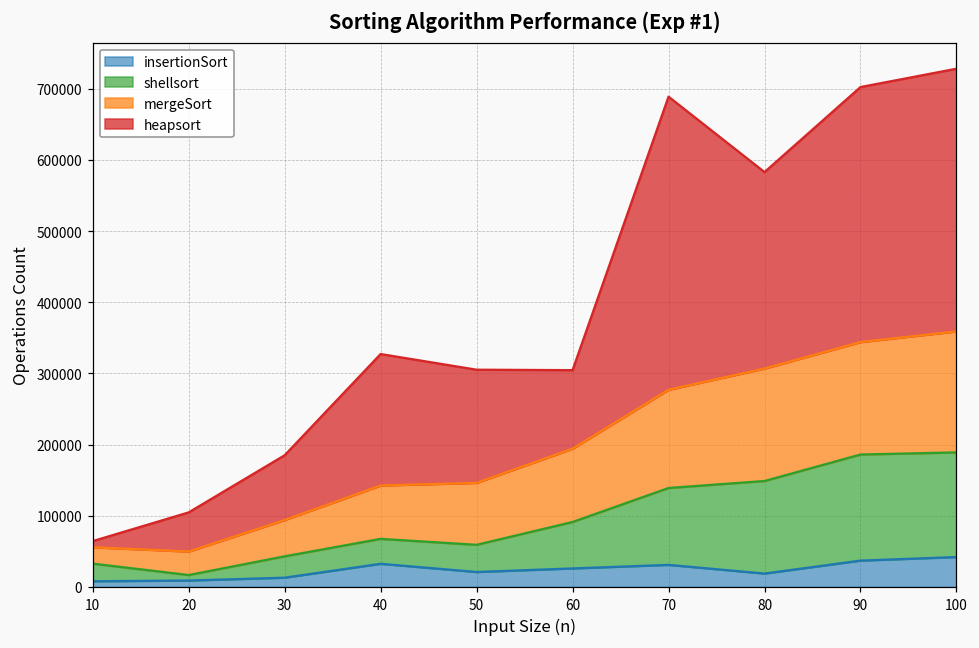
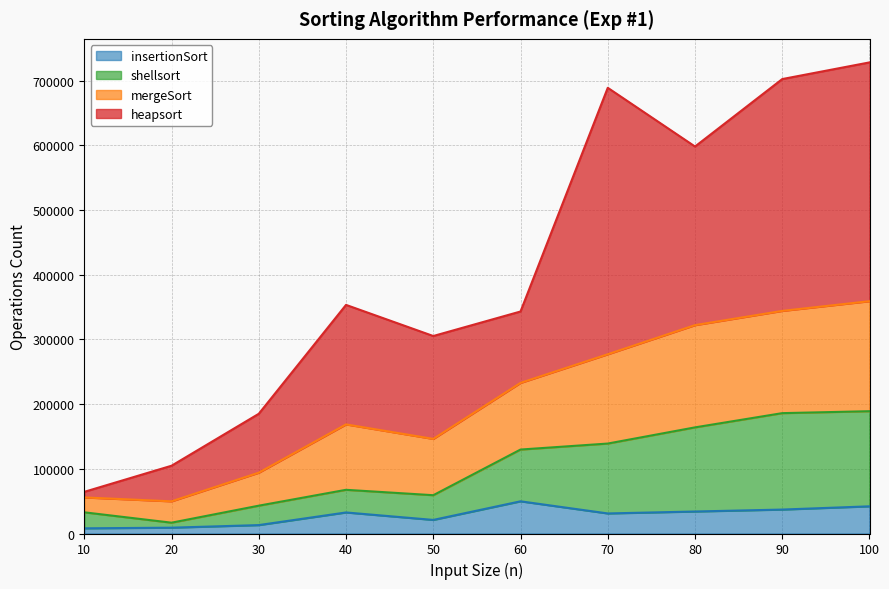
  {
    "insertionSort": {
      "10": 10000,
      "20": 10000,
      "30": 10000,
      "40": 30000,
      "50": 20000,
-     "60": 30000,
+     "60": 50000,
      "70": 30000,
-     "80": 20000,
+     "80": 30000,
      "90": 40000,
      "100": 40000
    },
    "shellsort": {
      "10": 20000,
      "20": 10000,
      "30": 30000,
      "40": 40000,
      "50": 40000,
-     "60": 70000,
+     "60": 80000,
      "70": 110000,
      "80": 130000,
      "90": 150000,
      "100": 150000
    },
    "mergeSort": {
      "10": 20000,
      "20": 30000,
      "30": 50000,
-     "40": 80000,
+     "40": 100000,
      "50": 90000,
      "60": 100000,
      "70": 140000,
      "80": 160000,
      "90": 160000,
      "100": 170000
    },
    "heapsort": {
      "10": 10000,
      "20": 60000,
      "30": 90000,
      "40": 180000,
      "50": 160000,
      "60": 110000,
      "70": 410000,
      "80": 280000,
      "90": 360000,
      "100": 370000
    }
  }
